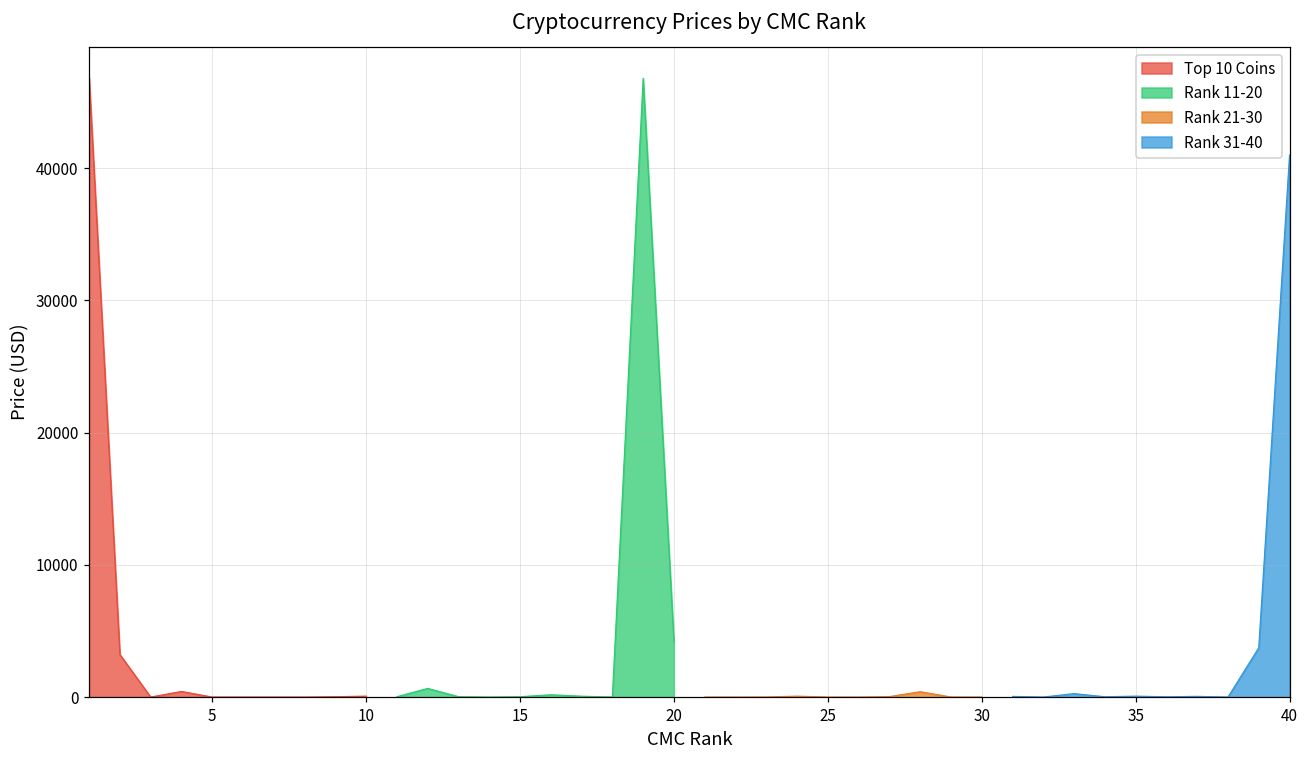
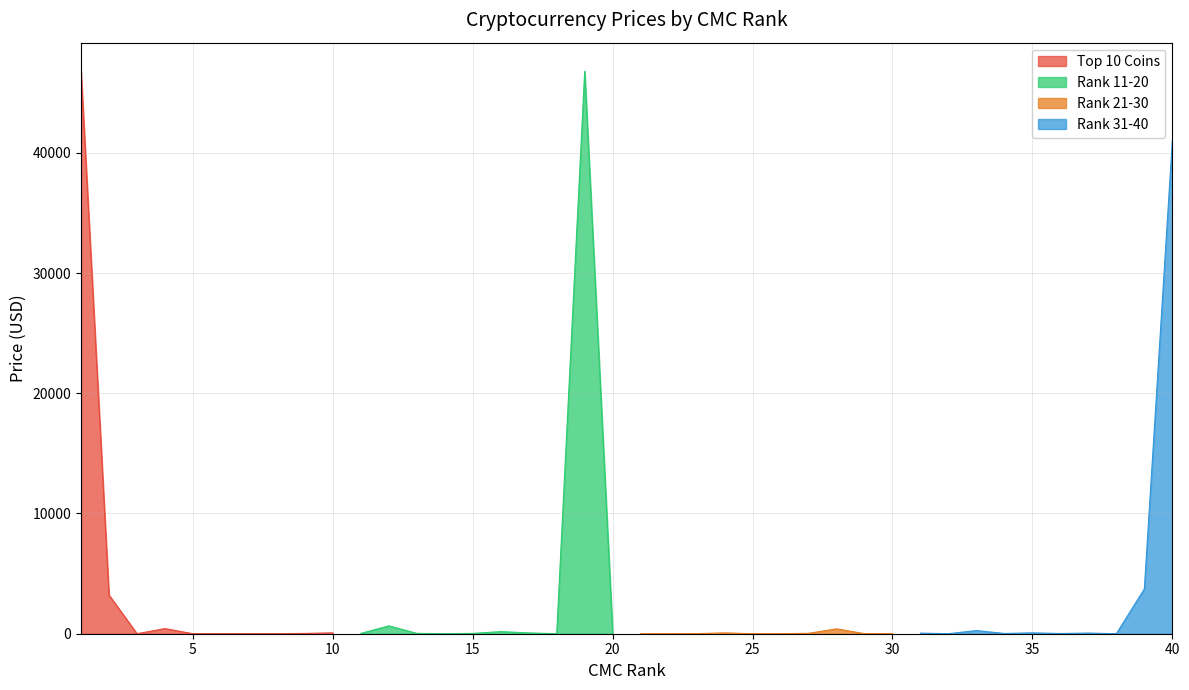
  {
    "Rank 11-20": {
      "15": 0,
-     "20": 4200
+     "20": 100
    },
    "Rank 31-40": {
      "35": 100,
      "40": 41000
    }
  }
